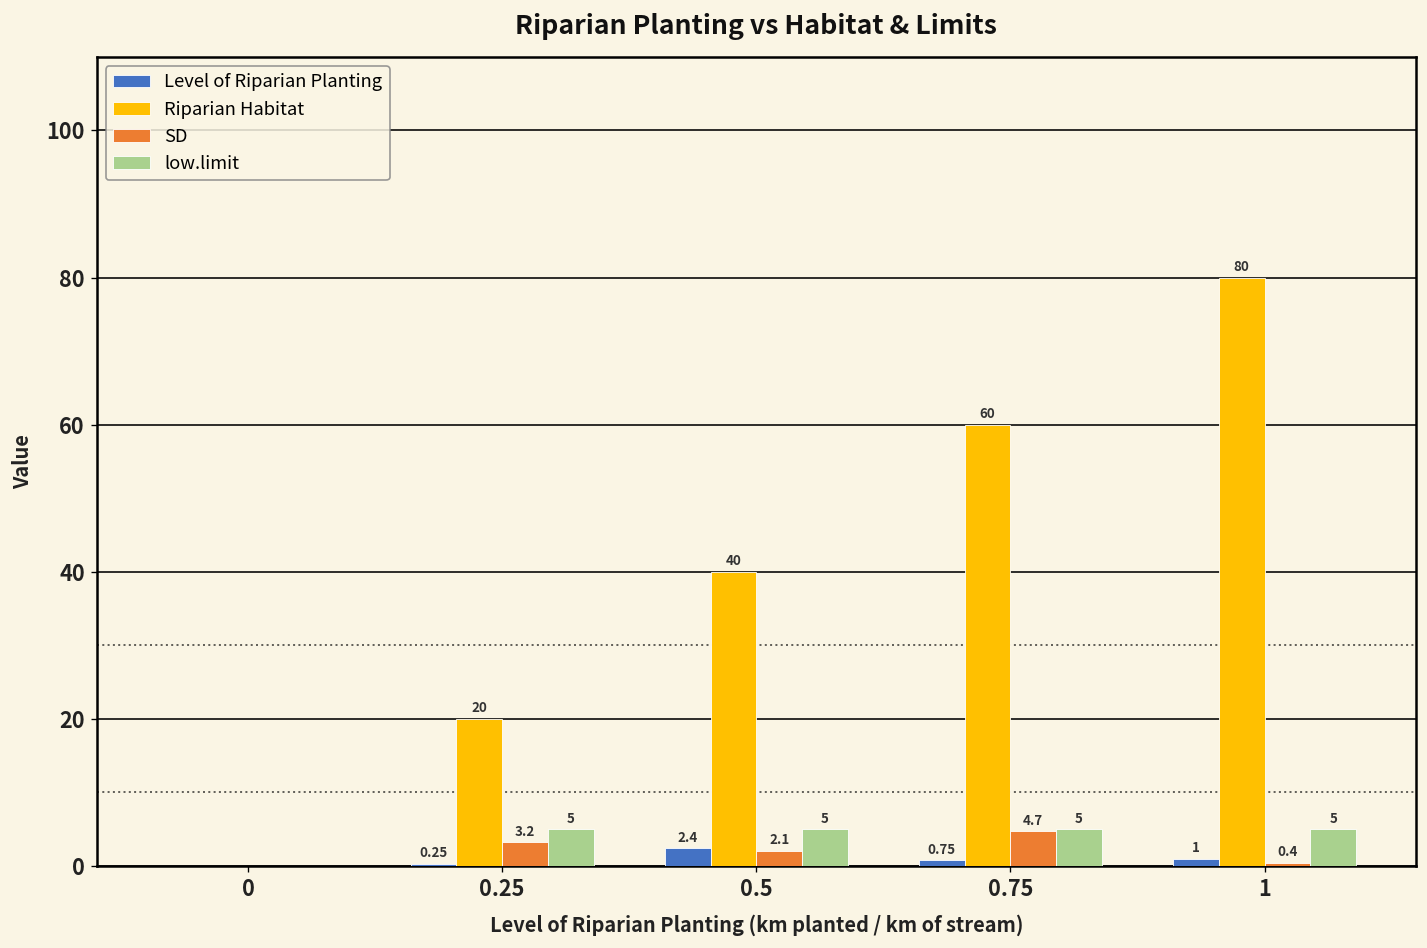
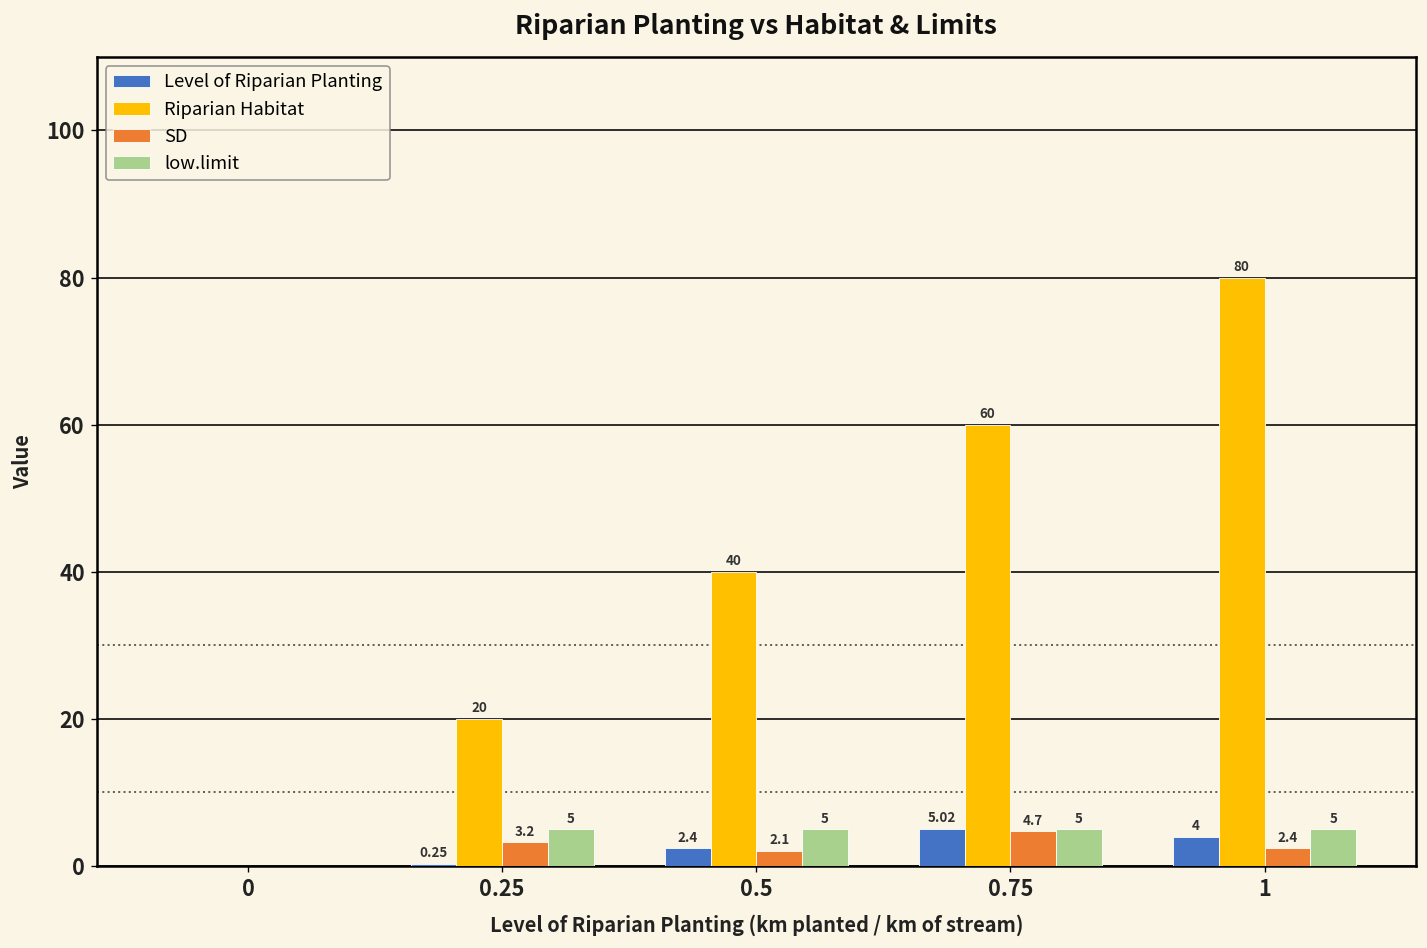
  {
    "Level of Riparian Planting": {
      "0.25": 0.25,
      "0.5": 2.4,
-     "0.75": 0.75,
-     "1": 1
+     "0.75": 5.02,
+     "1": 4
    },
    "Riparian Habitat": {
      "0.25": 20,
      "0.5": 40,
      "0.75": 60,
      "1": 80
    },
    "SD": {
      "0.25": 3.2,
      "0.5": 2.1,
      "0.75": 4.7,
-     "1": 0.4
+     "1": 2.4
    },
    "low.limit": {
      "0.25": 5,
      "0.5": 5,
      "0.75": 5,
      "1": 5
    }
  }
